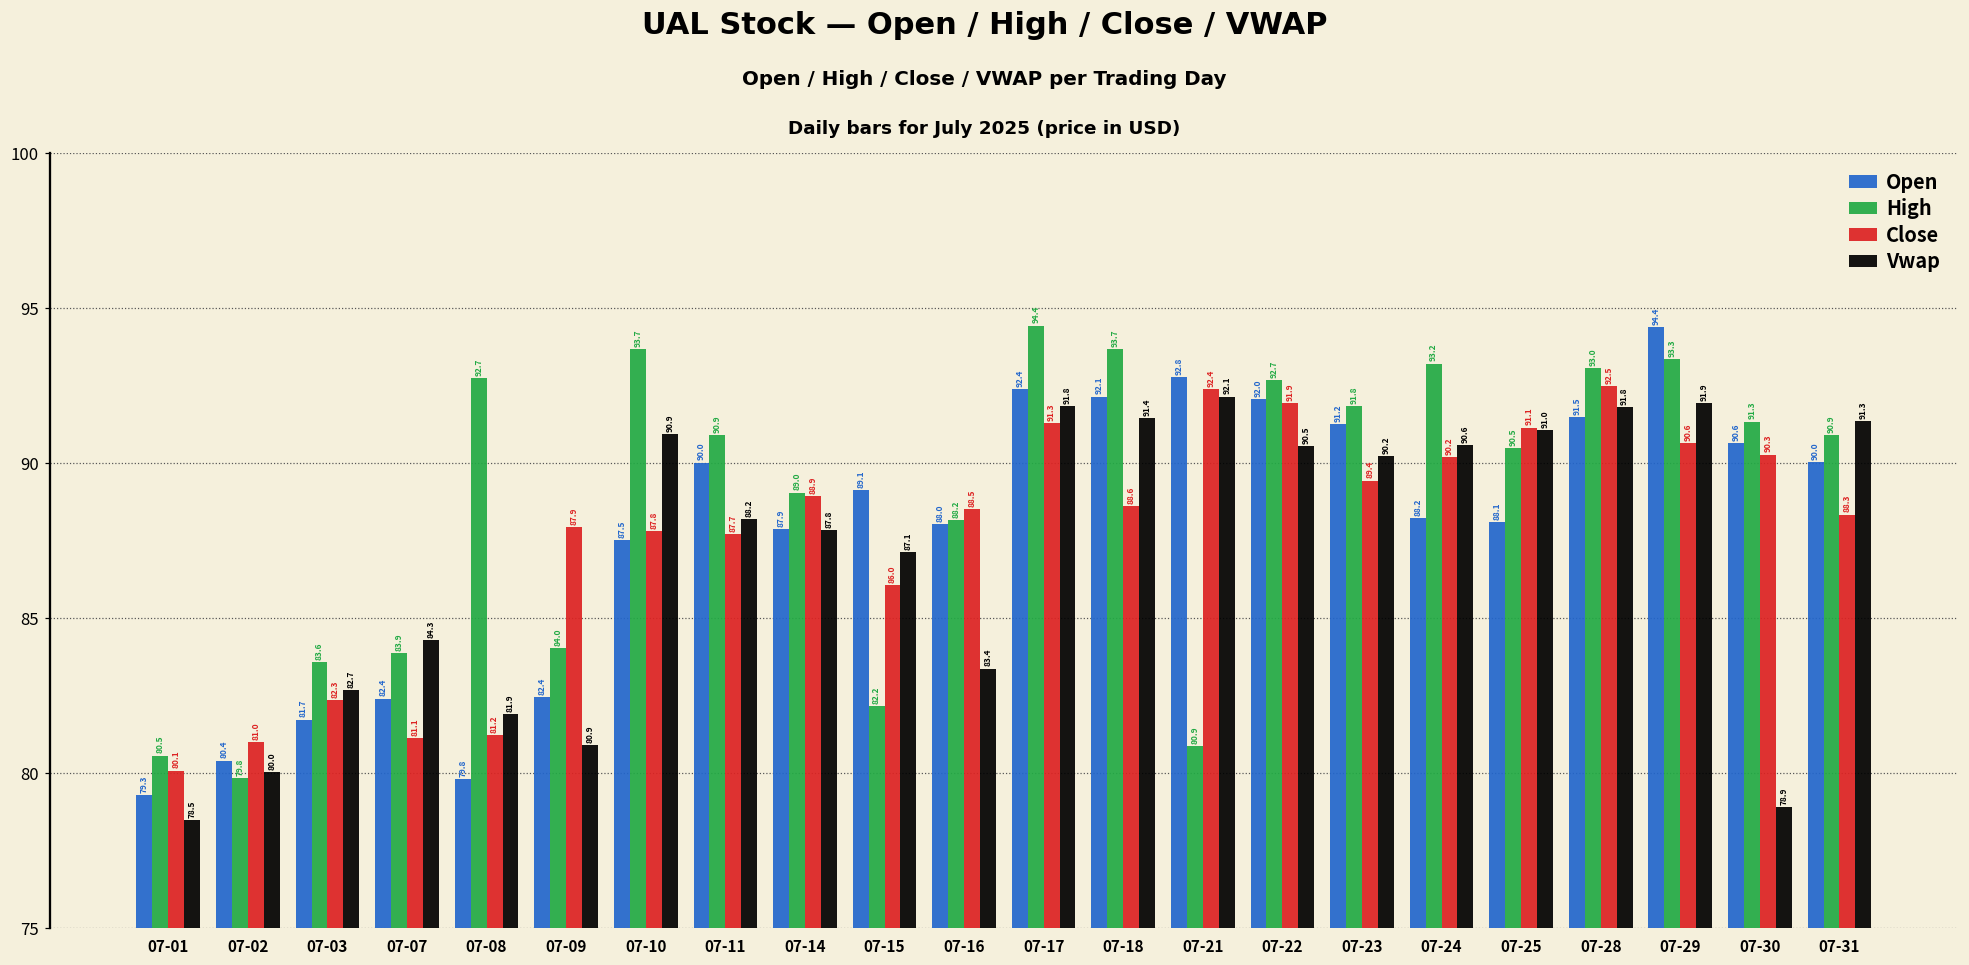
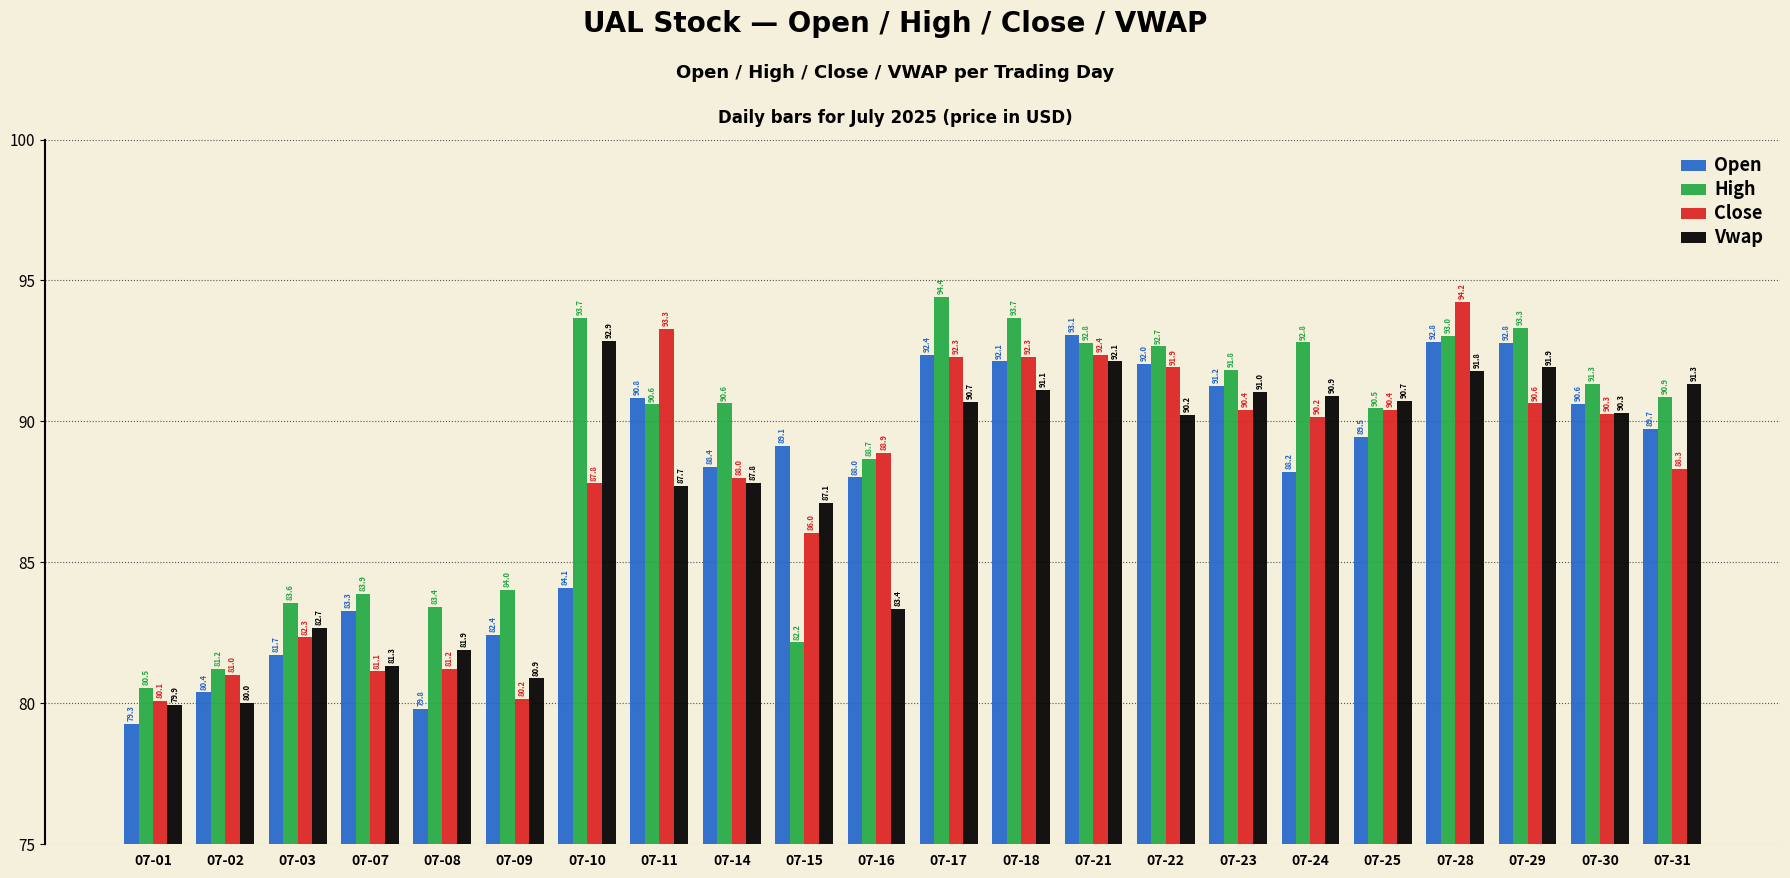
  {
    "Open": {
      "07-01": 79.3,
      "07-02": 80.4,
      "07-03": 81.7,
-     "07-07": 82.4,
+     "07-07": 83.3,
      "07-08": 79.8,
      "07-09": 82.4,
-     "07-10": 87.5,
-     "07-11": 90.0,
-     "07-14": 87.9,
+     "07-10": 84.1,
+     "07-11": 90.8,
+     "07-14": 88.4,
      "07-15": 89.1,
      "07-16": 88.0,
      "07-17": 92.4,
      "07-18": 92.1,
-     "07-21": 92.8,
+     "07-21": 93.1,
      "07-22": 92.0,
      "07-23": 91.2,
      "07-24": 88.2,
-     "07-25": 88.1,
-     "07-28": 91.5,
-     "07-29": 94.4,
+     "07-25": 89.5,
+     "07-28": 92.8,
+     "07-29": 92.8,
      "07-30": 90.6,
-     "07-31": 90.0
+     "07-31": 89.7
    },
    "High": {
      "07-01": 80.5,
-     "07-02": 79.8,
+     "07-02": 81.2,
      "07-03": 83.6,
      "07-07": 83.9,
-     "07-08": 92.7,
+     "07-08": 83.4,
      "07-09": 84.0,
      "07-10": 93.7,
-     "07-11": 90.9,
-     "07-14": 89.0,
+     "07-11": 90.6,
+     "07-14": 90.6,
      "07-15": 82.2,
-     "07-16": 88.2,
+     "07-16": 88.7,
      "07-17": 94.4,
      "07-18": 93.7,
-     "07-21": 80.9,
+     "07-21": 92.8,
      "07-22": 92.7,
      "07-23": 91.8,
-     "07-24": 93.2,
+     "07-24": 92.8,
      "07-25": 90.5,
      "07-28": 93.0,
      "07-29": 93.3,
      "07-30": 91.3,
      "07-31": 90.9
    },
    "Close": {
      "07-01": 80.1,
      "07-02": 81.0,
      "07-03": 82.3,
      "07-07": 81.1,
      "07-08": 81.2,
-     "07-09": 87.9,
+     "07-09": 80.2,
      "07-10": 87.8,
-     "07-11": 87.7,
-     "07-14": 88.9,
+     "07-11": 93.3,
+     "07-14": 88.0,
      "07-15": 86.0,
-     "07-16": 88.5,
-     "07-17": 91.3,
-     "07-18": 88.6,
+     "07-16": 88.9,
+     "07-17": 92.3,
+     "07-18": 92.3,
      "07-21": 92.4,
      "07-22": 91.9,
-     "07-23": 89.4,
+     "07-23": 90.4,
      "07-24": 90.2,
-     "07-25": 91.1,
-     "07-28": 92.5,
+     "07-25": 90.4,
+     "07-28": 94.2,
      "07-29": 90.6,
      "07-30": 90.3,
      "07-31": 88.3
    },
    "Vwap": {
-     "07-01": 78.5,
+     "07-01": 79.9,
      "07-02": 80.0,
      "07-03": 82.7,
-     "07-07": 84.3,
+     "07-07": 81.3,
      "07-08": 81.9,
      "07-09": 80.9,
-     "07-10": 90.9,
-     "07-11": 88.2,
+     "07-10": 92.9,
+     "07-11": 87.7,
      "07-14": 87.8,
      "07-15": 87.1,
      "07-16": 83.4,
-     "07-17": 91.8,
-     "07-18": 91.4,
+     "07-17": 90.7,
+     "07-18": 91.1,
      "07-21": 92.1,
-     "07-22": 90.5,
-     "07-23": 90.2,
-     "07-24": 90.6,
-     "07-25": 91.0,
+     "07-22": 90.2,
+     "07-23": 91.0,
+     "07-24": 90.9,
+     "07-25": 90.7,
      "07-28": 91.8,
      "07-29": 91.9,
-     "07-30": 78.9,
+     "07-30": 90.3,
      "07-31": 91.3
    }
  }
